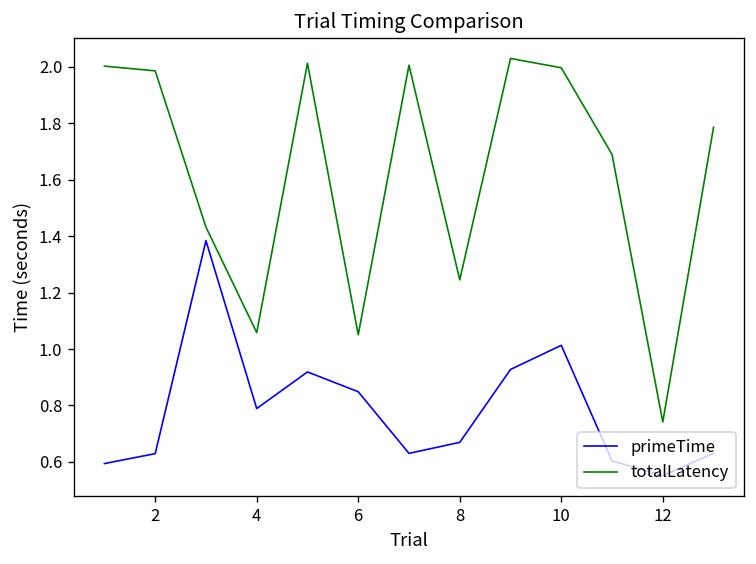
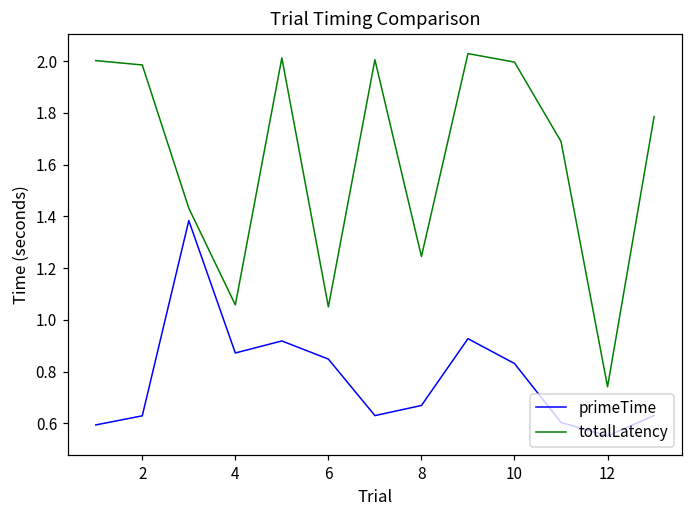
  {
    "primeTime": {
      "2": 0.63,
-     "4": 0.79,
+     "4": 0.87,
      "6": 0.85,
      "8": 0.67,
-     "10": 1.01
+     "10": 0.83
    },
    "totalLatency": {
      "2": 1.99,
      "4": 1.06,
      "6": 1.05,
      "8": 1.25,
      "10": 2.00,
      "12": 0.74
    }
  }
